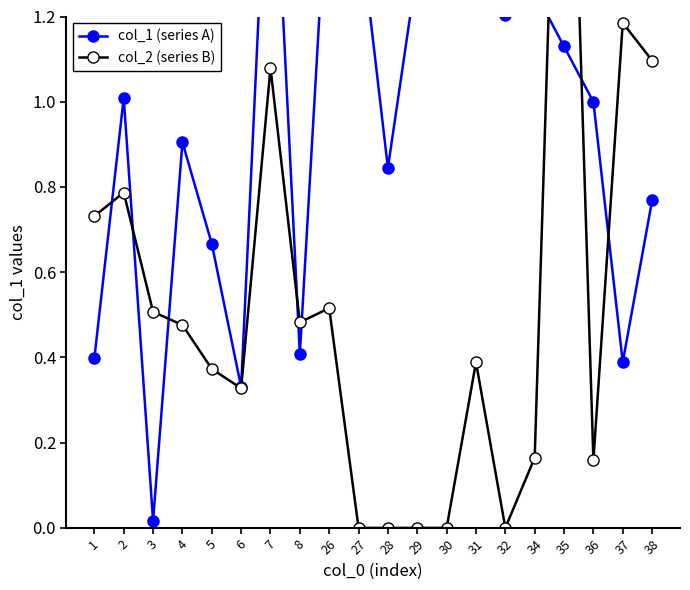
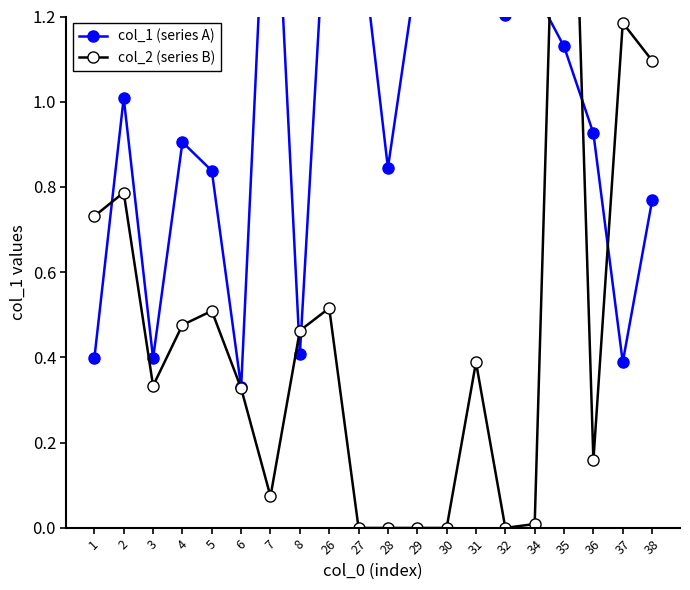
  {
    "col_1 (series A)": {
      "1": 0.40,
      "2": 1.01,
-     "3": 0.02,
+     "3": 0.40,
      "4": 0.91,
-     "5": 0.67,
+     "5": 0.84,
      "8": 0.41,
      "28": 0.84,
      "32": 1.20,
      "35": 1.13,
-     "36": 1.00,
+     "36": 0.93,
      "37": 0.39,
      "38": 0.77
    },
    "col_2 (series B)": {
      "1": 0.73,
      "2": 0.79,
-     "3": 0.51,
+     "3": 0.33,
      "4": 0.48,
-     "5": 0.37,
-     "7": 1.08,
-     "8": 0.48,
+     "5": 0.51,
+     "7": 0.07,
+     "8": 0.46,
      "26": 0.52,
      "27": 0.00,
      "28": 0.00,
      "29": 0.00,
      "30": 0.00,
      "31": 0.39,
      "32": 0.00,
-     "34": 0.16,
+     "34": 0.01,
      "36": 0.16,
      "37": 1.19,
      "38": 1.10
    }
  }
